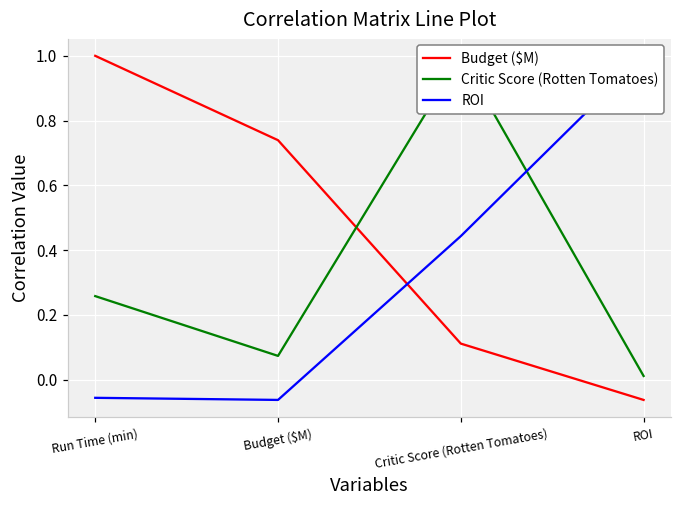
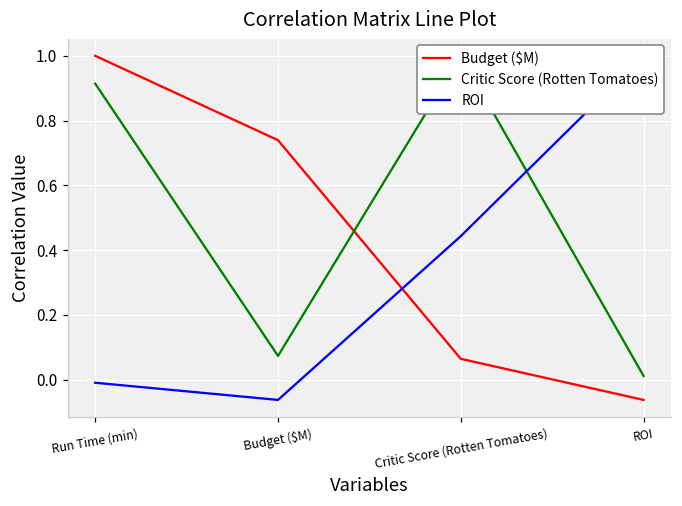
  {
    "Budget ($M)": {
      "Run Time (min)": 1.00,
      "Budget ($M)": 0.74,
-     "Critic Score (Rotten Tomatoes)": 0.11,
+     "Critic Score (Rotten Tomatoes)": 0.06,
      "ROI": -0.06
    },
    "Critic Score (Rotten Tomatoes)": {
-     "Run Time (min)": 0.26,
+     "Run Time (min)": 0.91,
      "Budget ($M)": 0.07,
      "ROI": 0.01
    },
    "ROI": {
-     "Run Time (min)": -0.06,
+     "Run Time (min)": -0.01,
      "Budget ($M)": -0.06,
      "Critic Score (Rotten Tomatoes)": 0.44
    }
  }
